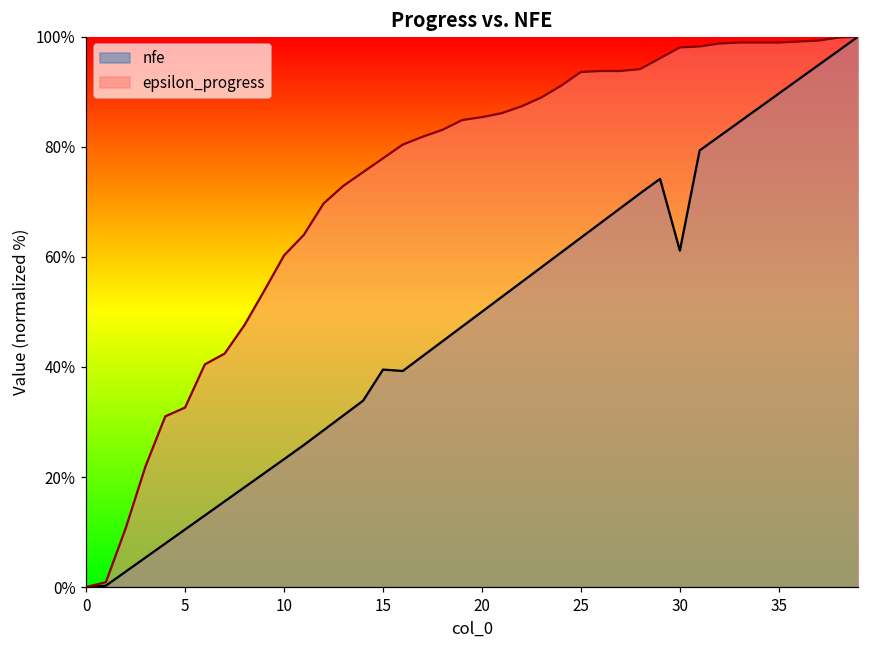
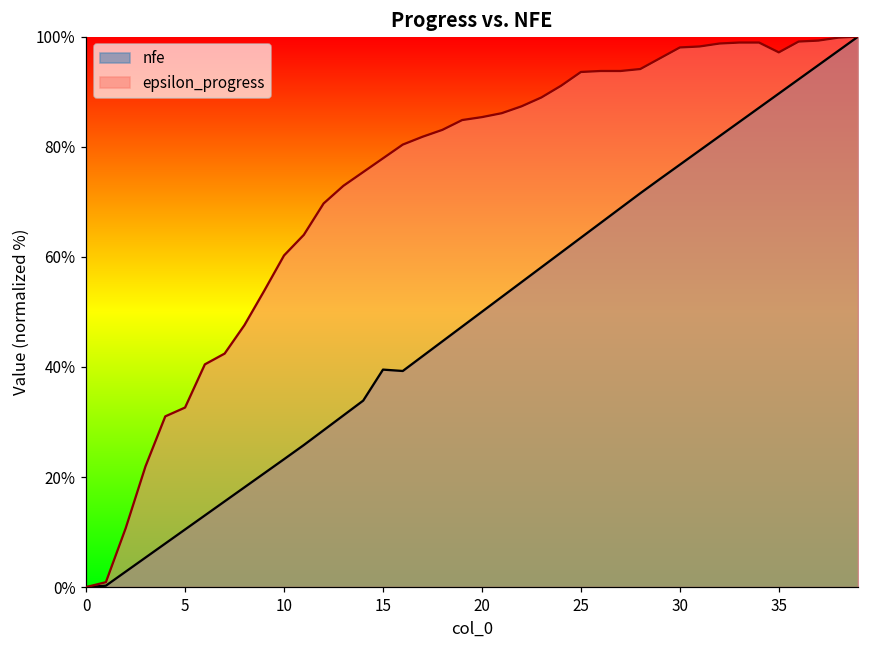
  {
    "nfe": {
      "5": "10%",
      "10": "23%",
      "15": "40%",
      "20": "50%",
      "25": "63%",
-     "30": "61%",
+     "30": "77%",
      "35": "90%"
    },
    "epsilon_progress": {
      "5": "33%",
      "10": "60%",
      "15": "78%",
      "20": "85%",
      "25": "94%",
      "30": "98%",
-     "35": "99%"
+     "35": "97%"
    }
  }
